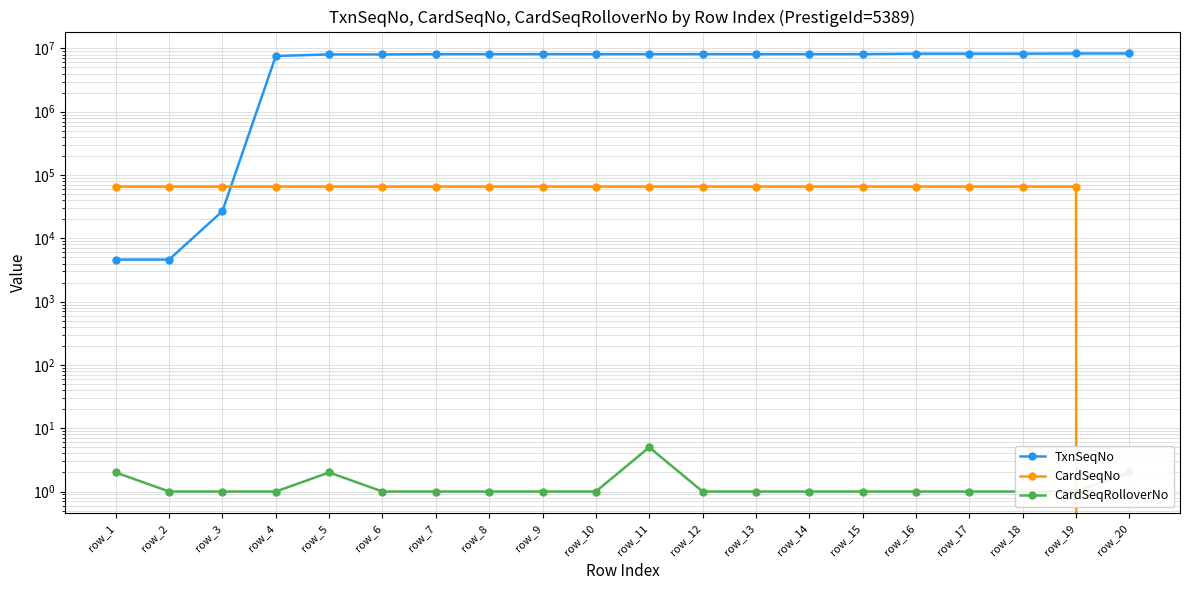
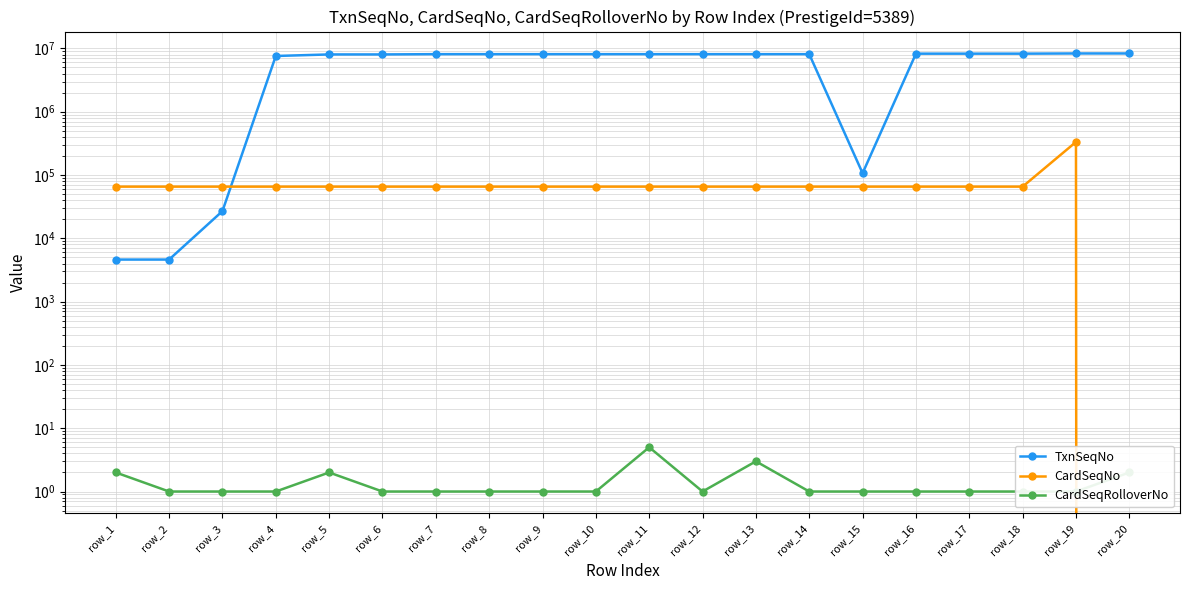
  {
    "TxnSeqNo": {
      "row_1": 5000,
      "row_2": 5000,
      "row_3": 27000,
      "row_4": 8000000,
      "row_5": 8000000,
      "row_6": 8000000,
      "row_7": 8000000,
      "row_8": 8000000,
      "row_9": 8000000,
      "row_10": 8000000,
      "row_11": 8000000,
      "row_12": 8000000,
      "row_13": 8000000,
      "row_14": 8000000,
-     "row_15": 8000000,
+     "row_15": 110000,
      "row_16": 8000000,
      "row_17": 8000000,
      "row_18": 8000000,
      "row_19": 8000000,
      "row_20": 8000000
    },
    "CardSeqNo": {
      "row_1": 70000,
      "row_2": 70000,
      "row_3": 70000,
      "row_4": 70000,
      "row_5": 70000,
      "row_6": 70000,
      "row_7": 70000,
      "row_8": 70000,
      "row_9": 70000,
      "row_10": 70000,
      "row_11": 70000,
      "row_12": 70000,
      "row_13": 70000,
      "row_14": 70000,
      "row_15": 70000,
      "row_16": 70000,
      "row_17": 70000,
      "row_18": 70000,
-     "row_19": 70000
+     "row_19": 300000
    },
    "CardSeqRolloverNo": {
      "row_1": 2,
      "row_2": 1,
      "row_3": 1,
      "row_4": 1,
      "row_5": 2,
      "row_6": 1,
      "row_7": 1,
      "row_8": 1,
      "row_9": 1,
      "row_10": 1,
      "row_11": 5,
      "row_12": 1,
-     "row_13": 1,
+     "row_13": 3,
      "row_14": 1,
      "row_15": 1,
      "row_16": 1,
      "row_17": 1
    }
  }
